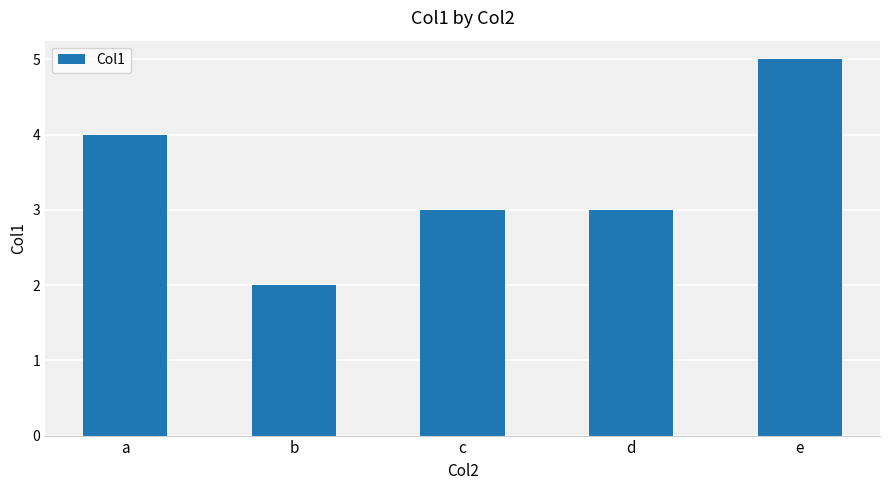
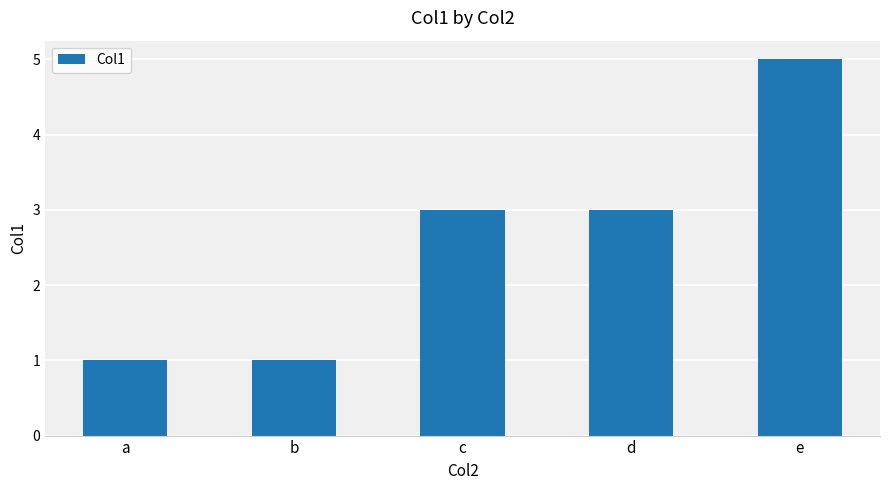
  {
-   "a": 4,
-   "b": 2,
+   "a": 1,
+   "b": 1,
    "c": 3,
    "d": 3,
    "e": 5
  }
